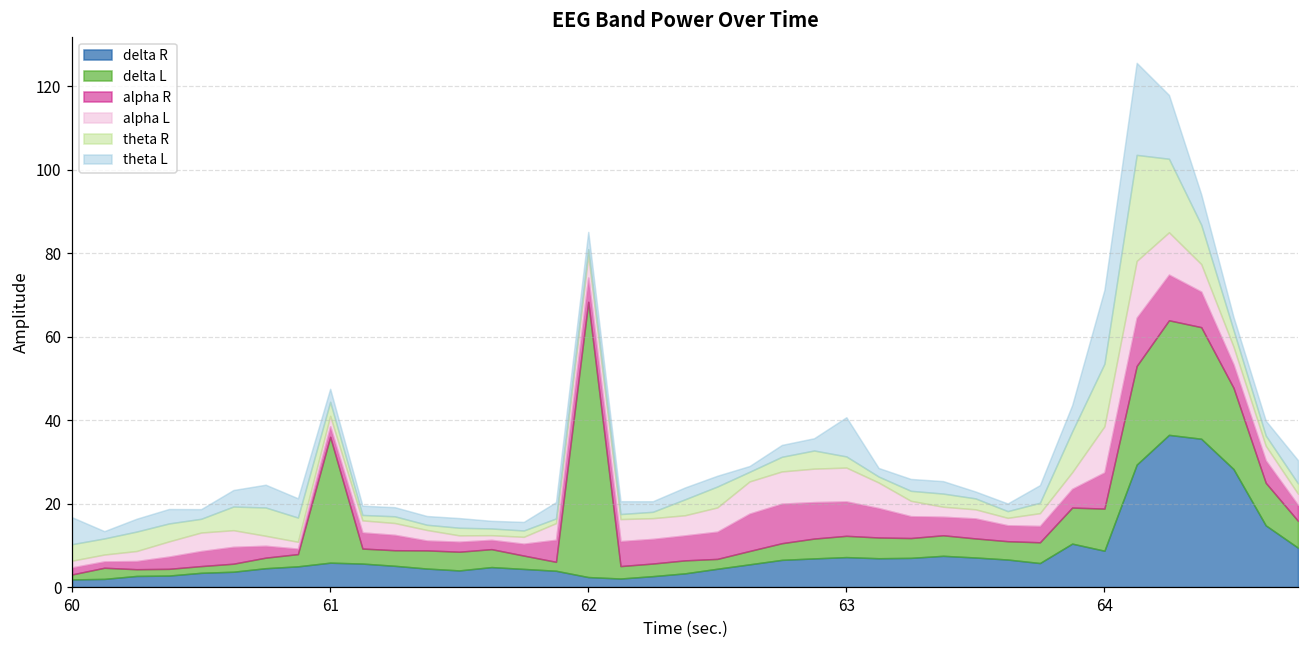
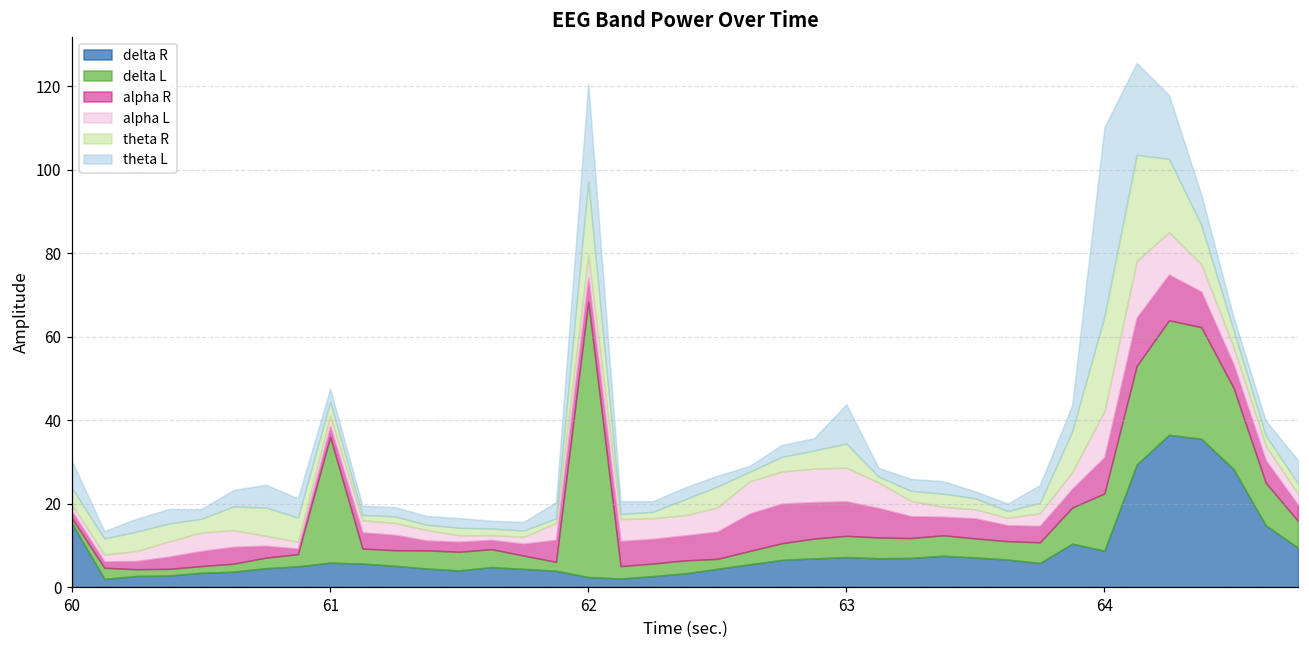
  {
    "delta R": {
-     "60": 2,
+     "60": 15,
      "61": 6,
      "62": 2,
      "63": 7,
      "64": 9
    },
    "delta L": {
      "60": 1,
      "61": 30,
      "62": 66,
      "63": 5,
-     "64": 10
+     "64": 14
    },
    "alpha R": {
      "60": 2,
      "61": 3,
      "62": 6,
      "63": 8,
      "64": 9
    },
    "alpha L": {
      "60": 2,
      "61": 2,
      "62": 5,
      "63": 8,
      "64": 11
    },
    "theta R": {
      "60": 4,
      "61": 3,
-     "62": 1,
-     "63": 3,
-     "64": 15
+     "62": 18,
+     "63": 6,
+     "64": 23
    },
    "theta L": {
      "60": 6,
      "61": 3,
-     "62": 4,
+     "62": 23,
      "63": 9,
-     "64": 18
+     "64": 45
    }
  }
